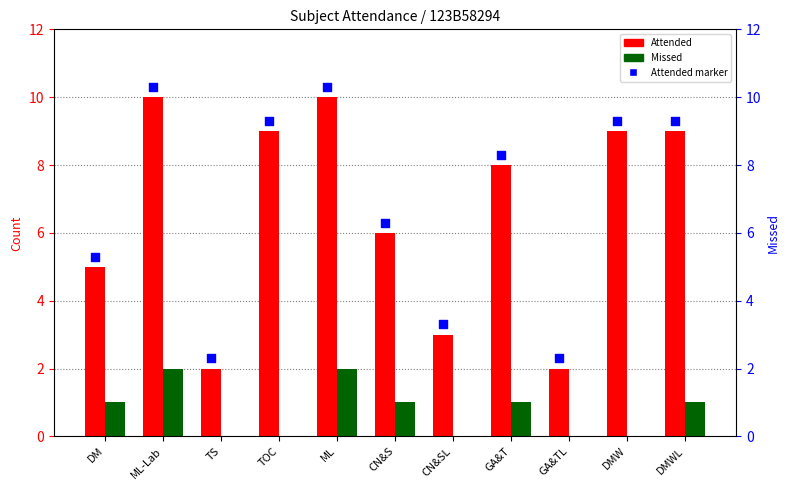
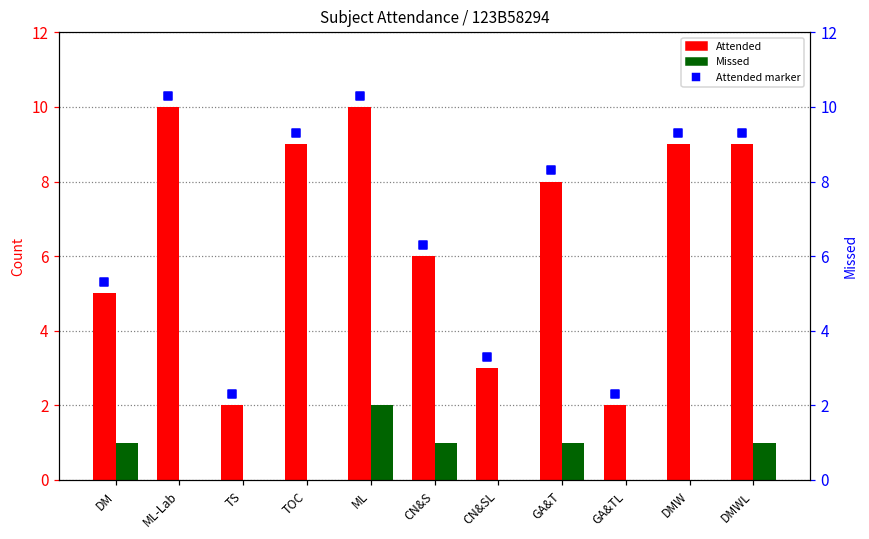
  {
    "Attended": {
      "DM": 5,
      "ML-Lab": 10,
      "TS": 2,
      "TOC": 9,
      "ML": 10,
      "CN&S": 6,
      "CN&SL": 3,
      "GA&T": 8,
      "GA&TL": 2,
      "DMW": 9,
      "DMWL": 9
    },
    "Missed": {
      "DM": 1,
-     "ML-Lab": 2,
+     "ML-Lab": 0,
      "TS": 0,
      "TOC": 0,
      "ML": 2,
      "CN&S": 1,
      "CN&SL": 0,
      "GA&T": 1,
      "GA&TL": 0,
      "DMW": 0,
      "DMWL": 1
    }
  }
